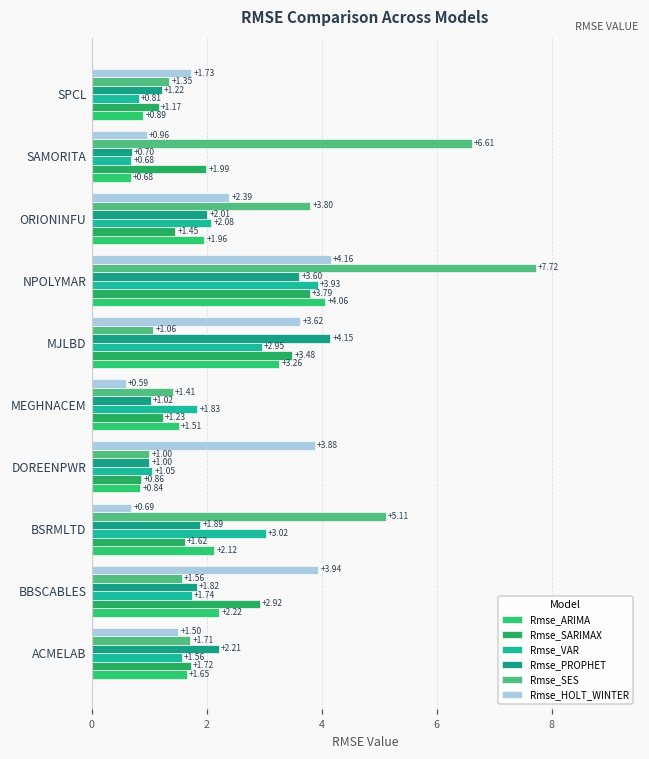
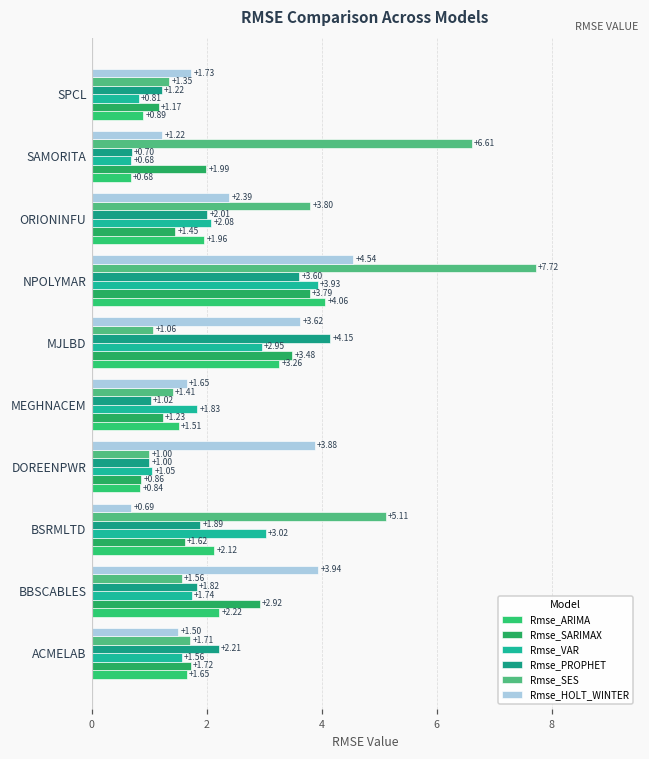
  {
    "Rmse_HOLT_WINTER": {
      "SPCL": "+1.73",
-     "SAMORITA": "+0.96",
+     "SAMORITA": "+1.22",
      "ORIONINFU": "+2.39",
-     "NPOLYMAR": "+4.16",
+     "NPOLYMAR": "+4.54",
      "MJLBD": "+3.62",
-     "MEGHNACEM": "+0.59",
+     "MEGHNACEM": "+1.65",
      "DOREENPWR": "+3.88",
      "BSRMLTD": "+0.69",
      "BBSCABLES": "+3.94",
      "ACMELAB": "+1.50"
    }
  }
